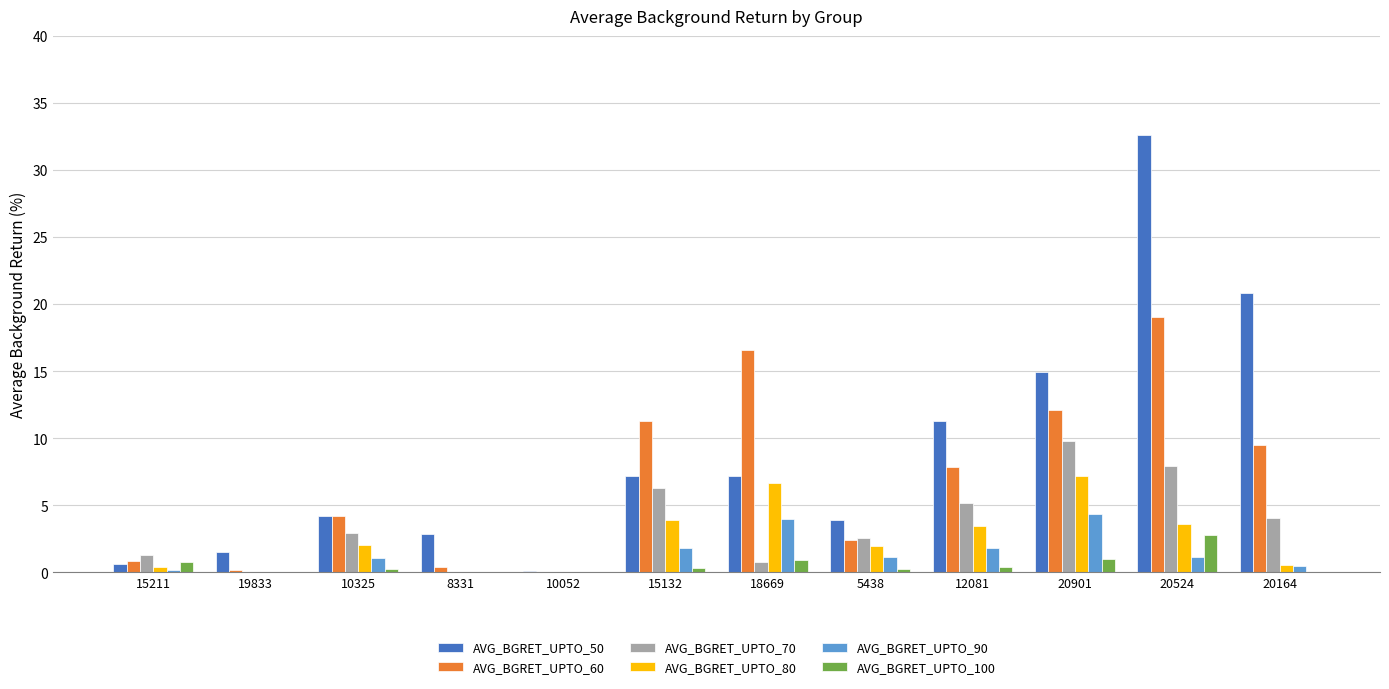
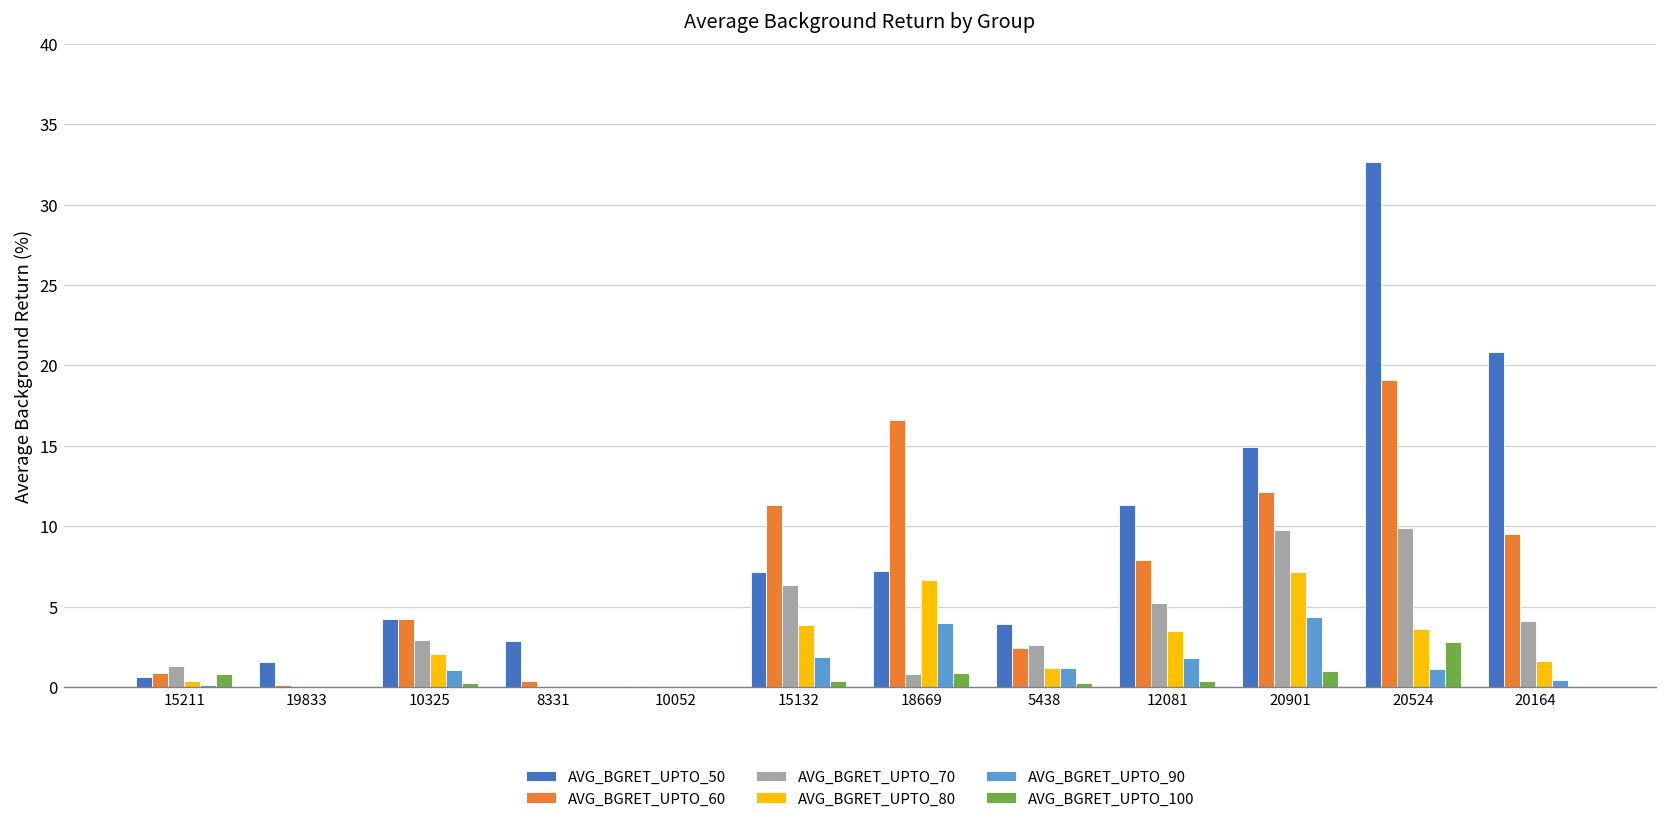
  {
    "AVG_BGRET_UPTO_60": {
      "15211": 0.9,
      "10325": 4.2,
      "8331": 0.4,
      "10052": 0.0,
      "15132": 11.3,
      "18669": 16.6,
      "5438": 2.4,
      "12081": 7.9,
      "20901": 12.1,
      "20524": 19.1,
      "20164": 9.5
    },
    "AVG_BGRET_UPTO_70": {
      "15211": 1.3,
      "10325": 2.9,
      "10052": 0.0,
      "15132": 6.3,
      "18669": 0.8,
      "5438": 2.6,
      "12081": 5.2,
      "20901": 9.8,
-     "20524": 7.9,
+     "20524": 9.9,
      "20164": 4.1
    },
    "AVG_BGRET_UPTO_80": {
      "15211": 0.4,
      "10325": 2.0,
      "10052": 0.0,
      "15132": 3.9,
      "18669": 6.7,
-     "5438": 1.9,
+     "5438": 1.2,
      "12081": 3.5,
      "20901": 7.2,
      "20524": 3.6,
-     "20164": 0.6
+     "20164": 1.6
    },
    "AVG_BGRET_UPTO_100": {
      "15211": 0.8,
      "19833": 0.0,
      "10325": 0.2,
      "8331": 0.0,
      "10052": 0.0,
      "15132": 0.4,
      "18669": 0.9,
      "5438": 0.3,
      "12081": 0.4,
      "20901": 1.0,
      "20524": 2.8
    }
  }
